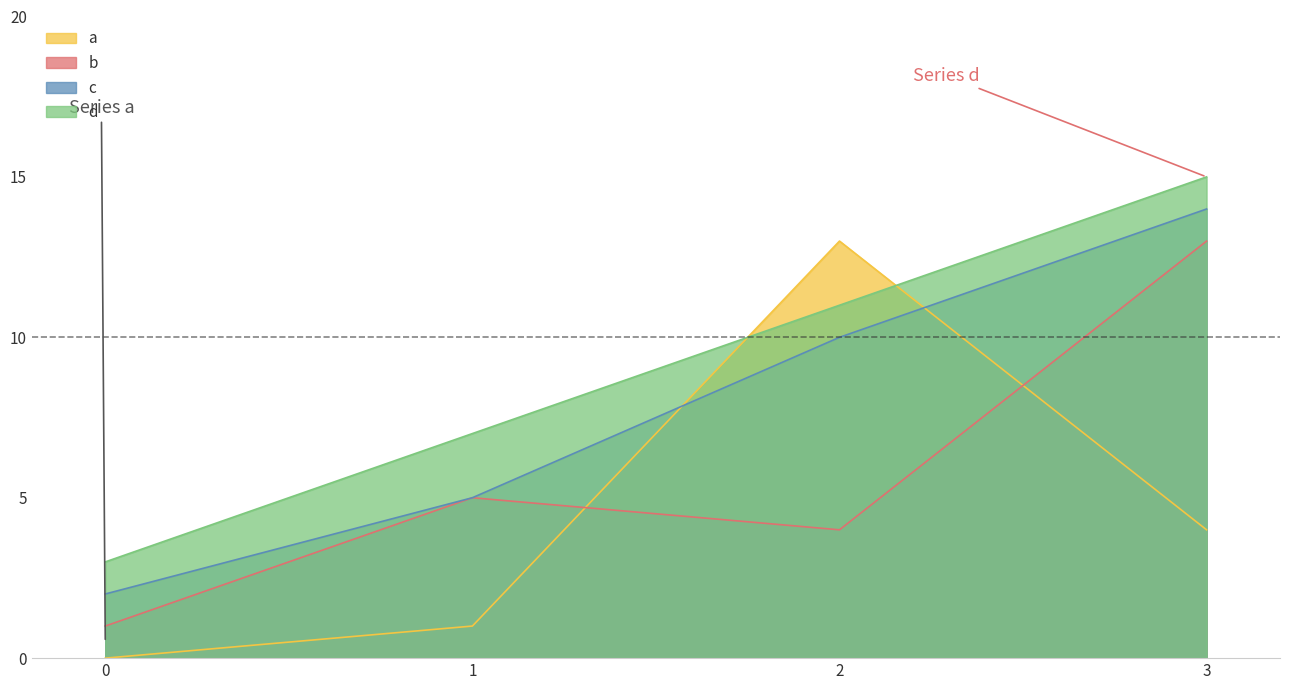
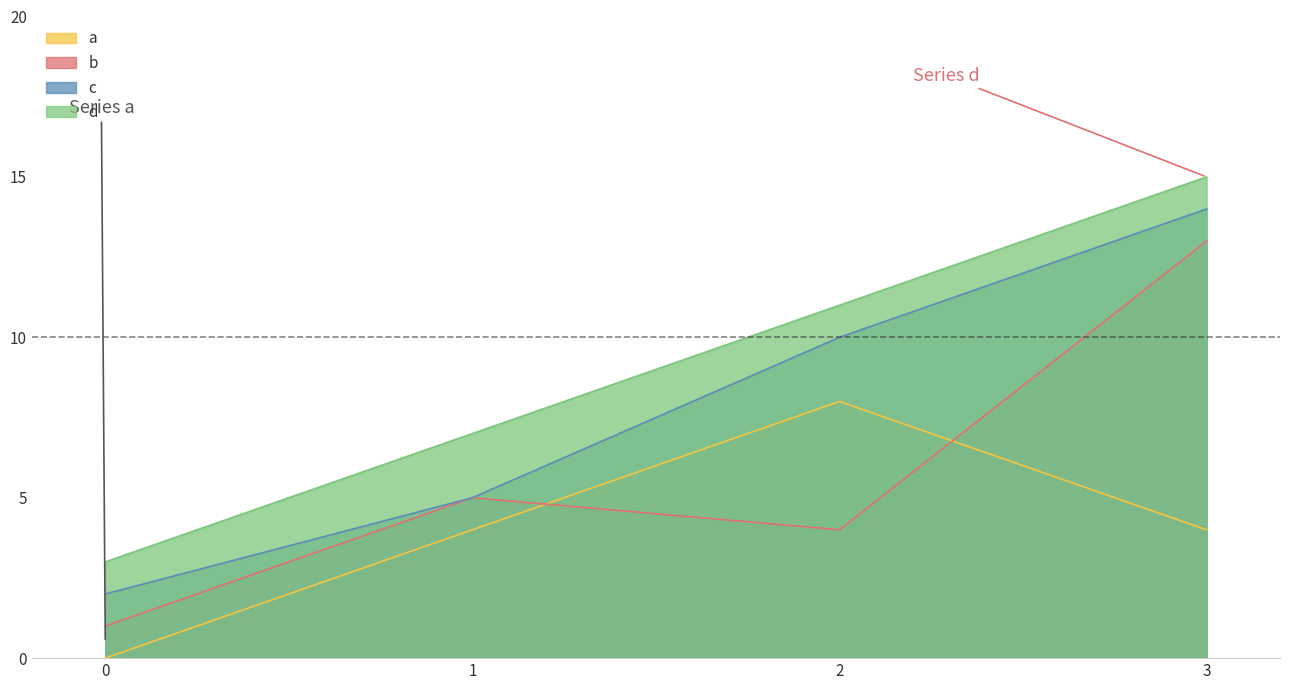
  {
    "a": {
      "0": 0,
-     "1": 1,
-     "2": 13,
+     "1": 4,
+     "2": 8,
      "3": 4
    },
    "b": {
      "0": 1,
      "2": 4,
      "3": 13
    },
    "c": {
      "0": 2,
      "2": 10,
      "3": 14
    },
    "d": {
      "0": 3,
      "1": 7,
      "2": 11,
      "3": 15
    }
  }
